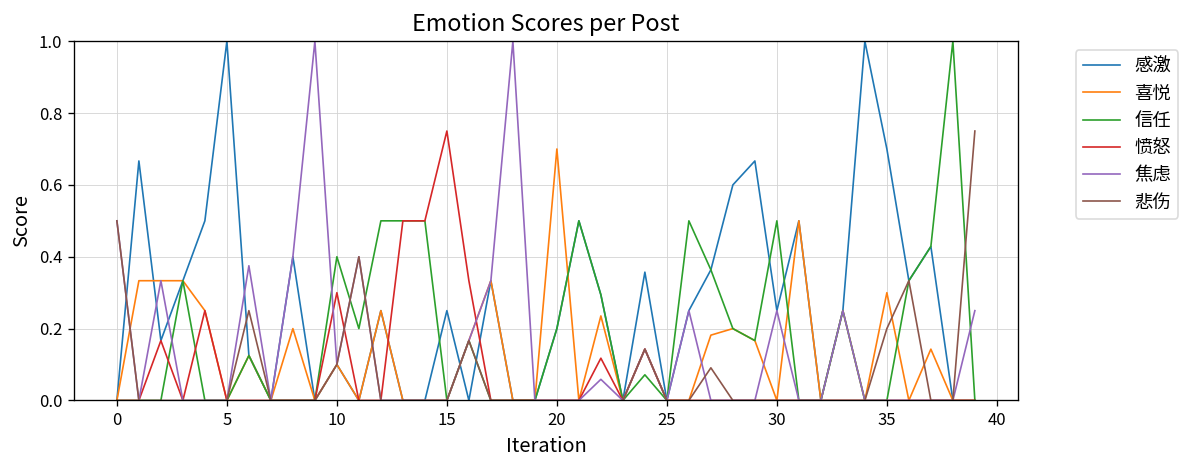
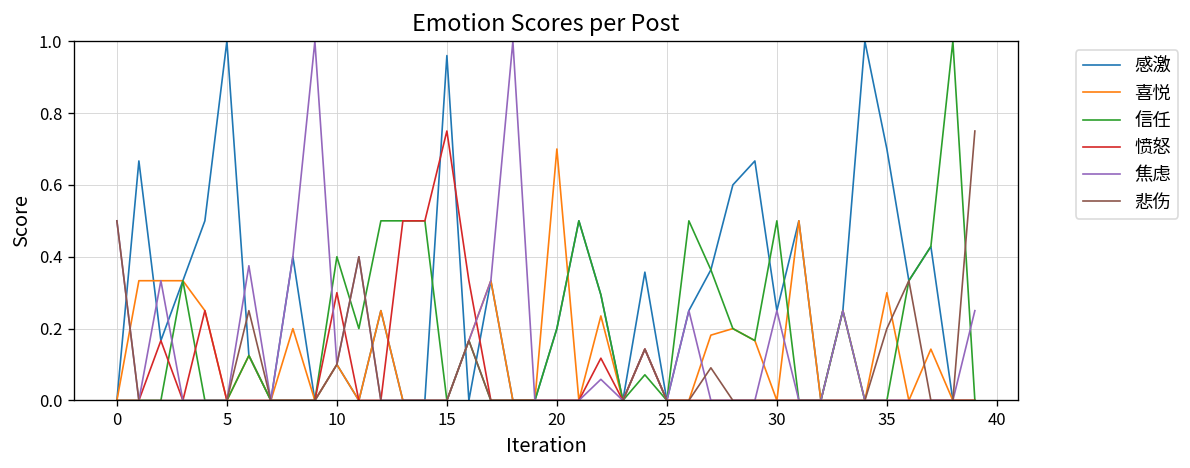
  {
    "感激": {
      "5": 1.00,
-     "15": 0.25,
+     "15": 0.96,
      "35": 0.70
    },
    "喜悦": {
      "20": 0.70,
      "35": 0.30
    },
    "信任": {
      "10": 0.40,
      "30": 0.50
    },
    "愤怒": {
      "10": 0.30,
      "15": 0.75
    },
    "悲伤": {
      "35": 0.20
    }
  }
